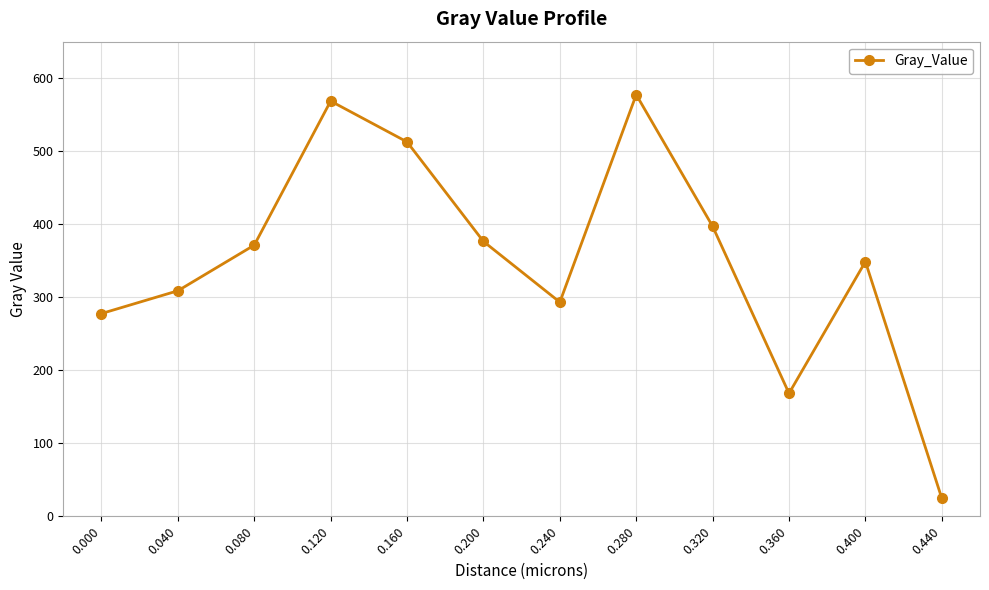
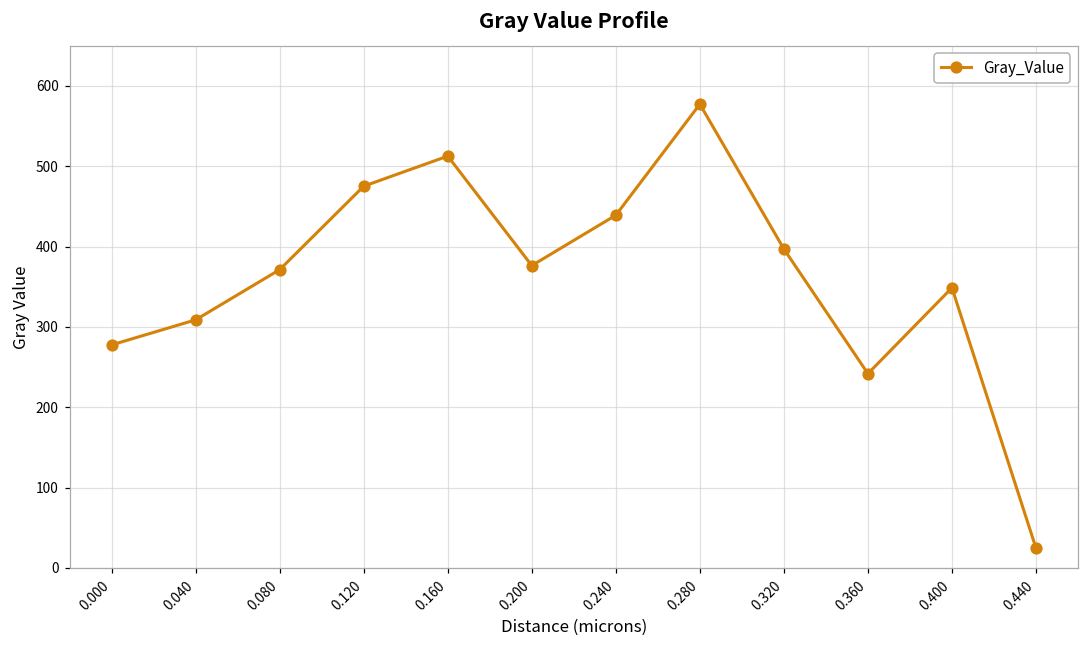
  {
    "0.000": 280,
    "0.040": 310,
    "0.080": 370,
-   "0.120": 570,
+   "0.120": 480,
    "0.160": 510,
    "0.200": 380,
-   "0.240": 290,
+   "0.240": 440,
    "0.280": 580,
    "0.320": 400,
-   "0.360": 170,
+   "0.360": 240,
    "0.400": 350,
    "0.440": 20
  }
